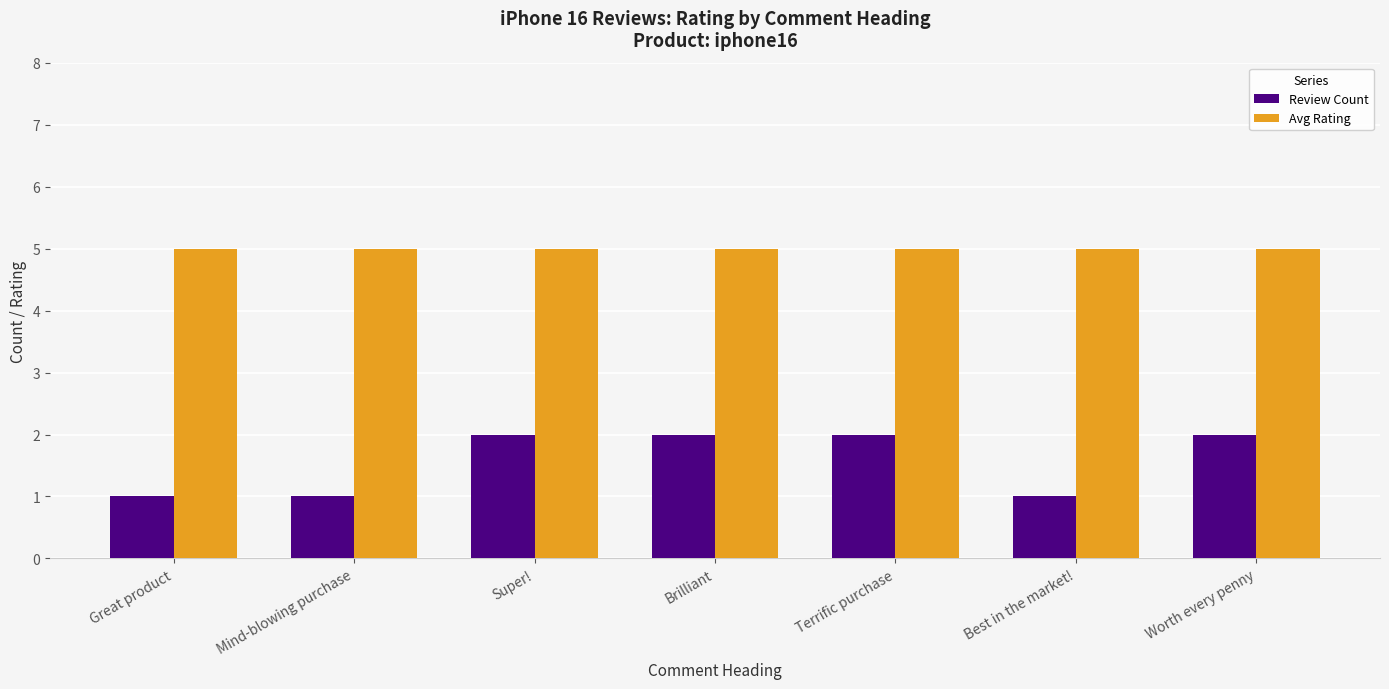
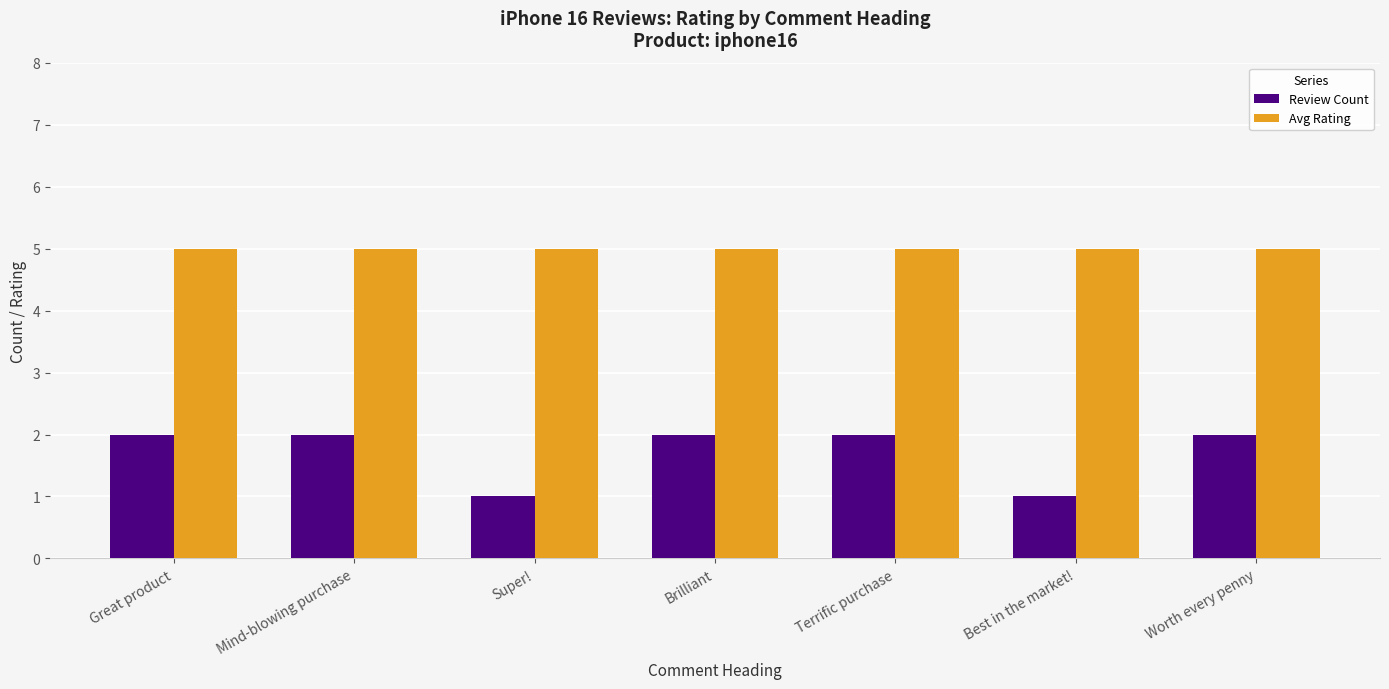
  {
    "Review Count": {
-     "Great product": 1,
-     "Mind-blowing purchase": 1,
-     "Super!": 2,
+     "Great product": 2,
+     "Mind-blowing purchase": 2,
+     "Super!": 1,
      "Brilliant": 2,
      "Terrific purchase": 2,
      "Best in the market!": 1,
      "Worth every penny": 2
    },
    "Avg Rating": {
      "Great product": 5,
      "Mind-blowing purchase": 5,
      "Super!": 5,
      "Brilliant": 5,
      "Terrific purchase": 5,
      "Best in the market!": 5,
      "Worth every penny": 5
    }
  }
